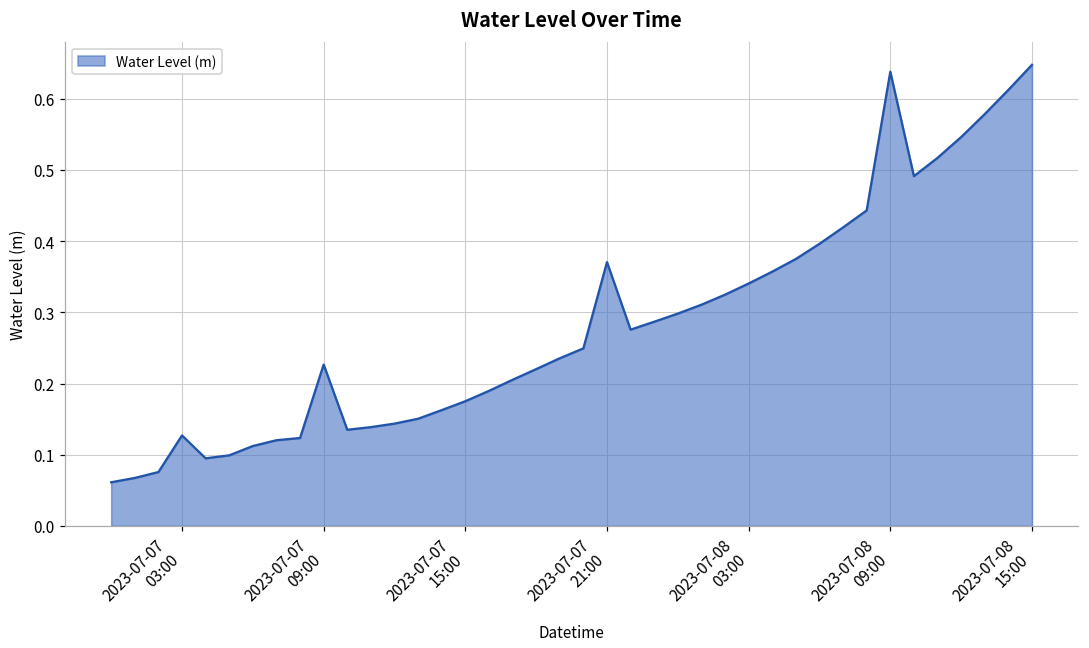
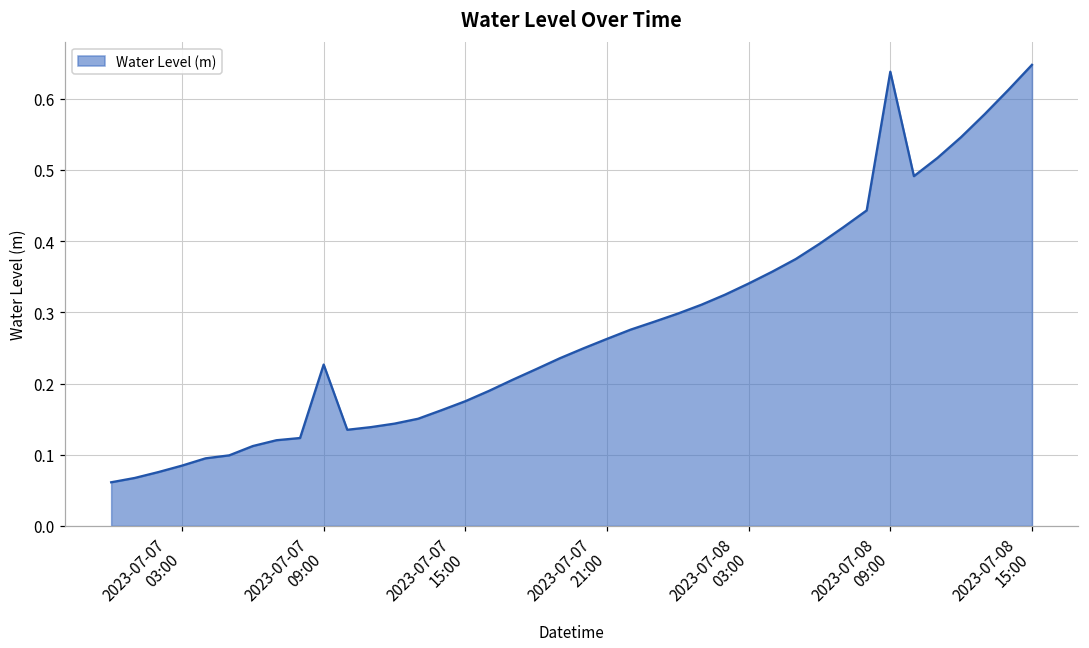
  {
-   "2023-07-07 03:00": 0.13,
+   "2023-07-07 03:00": 0.08,
    "2023-07-07 09:00": 0.23,
    "2023-07-07 15:00": 0.18,
-   "2023-07-07 21:00": 0.37,
+   "2023-07-07 21:00": 0.26,
    "2023-07-08 03:00": 0.34,
    "2023-07-08 09:00": 0.64,
    "2023-07-08 15:00": 0.65
  }
